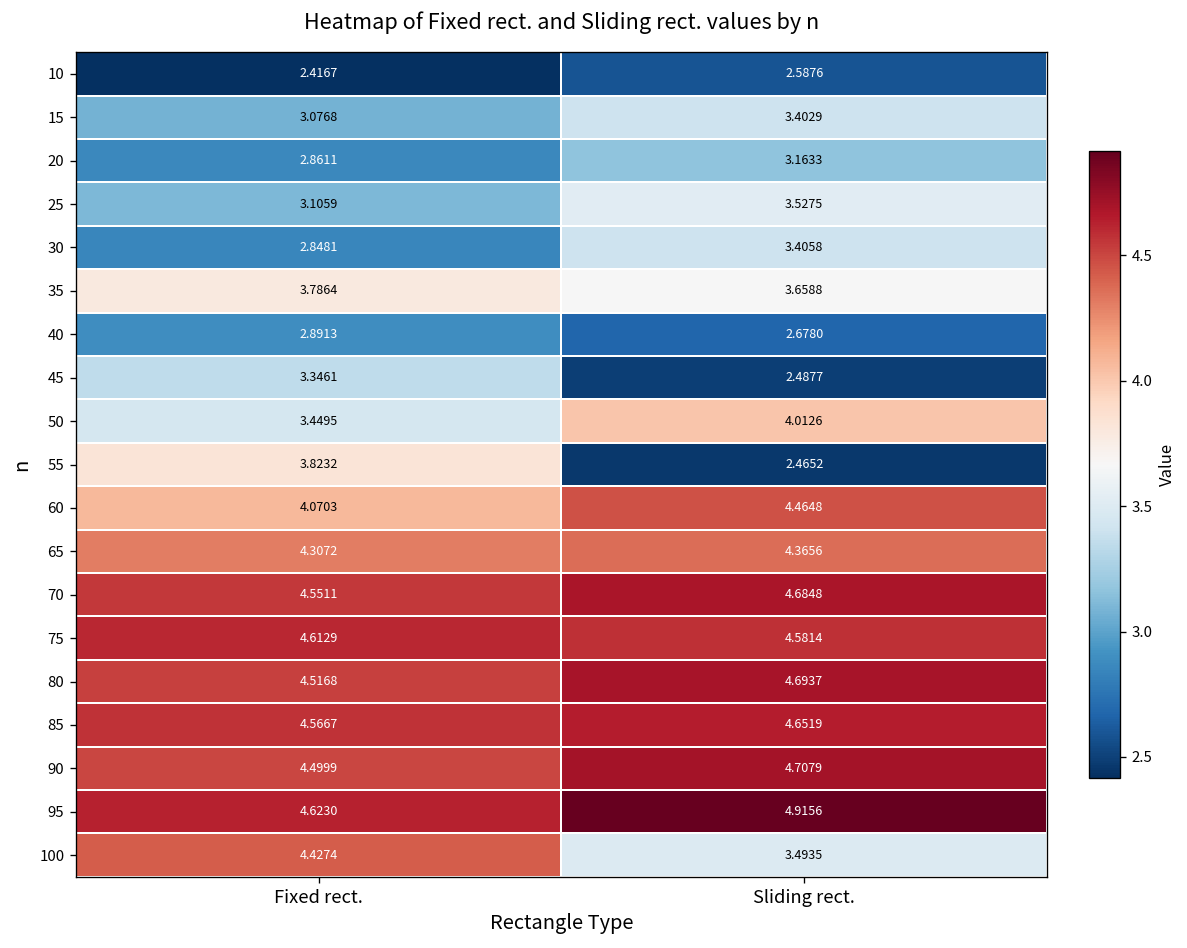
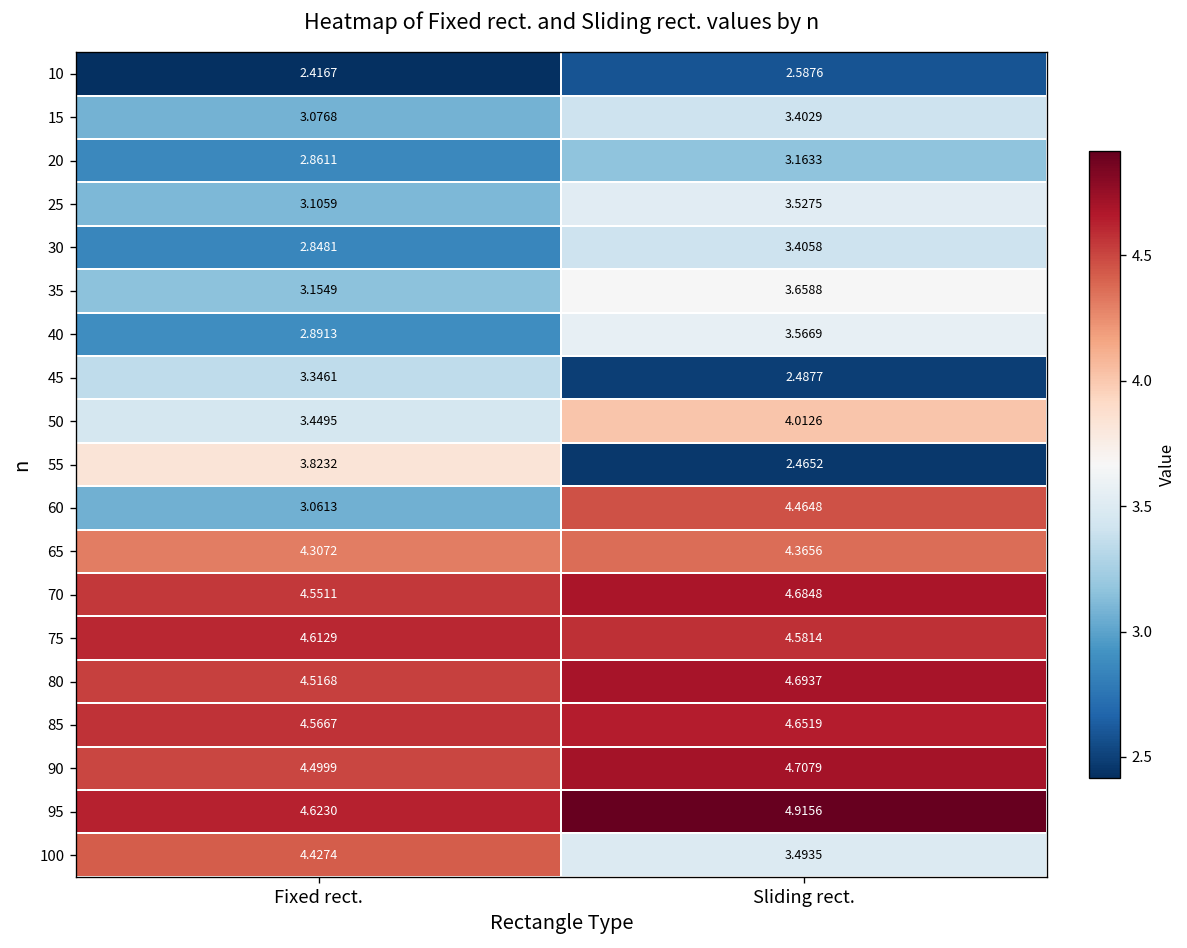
  {
    "10": {
      "Fixed rect.": 2.4167,
      "Sliding rect.": 2.5876
    },
    "15": {
      "Fixed rect.": 3.0768,
      "Sliding rect.": 3.4029
    },
    "20": {
      "Fixed rect.": 2.8611,
      "Sliding rect.": 3.1633
    },
    "25": {
      "Fixed rect.": 3.1059,
      "Sliding rect.": 3.5275
    },
    "30": {
      "Fixed rect.": 2.8481,
      "Sliding rect.": 3.4058
    },
    "35": {
-     "Fixed rect.": 3.7864,
+     "Fixed rect.": 3.1549,
      "Sliding rect.": 3.6588
    },
    "40": {
      "Fixed rect.": 2.8913,
-     "Sliding rect.": 2.6780
+     "Sliding rect.": 3.5669
    },
    "45": {
      "Fixed rect.": 3.3461,
      "Sliding rect.": 2.4877
    },
    "50": {
      "Fixed rect.": 3.4495,
      "Sliding rect.": 4.0126
    },
    "55": {
      "Fixed rect.": 3.8232,
      "Sliding rect.": 2.4652
    },
    "60": {
-     "Fixed rect.": 4.0703,
+     "Fixed rect.": 3.0613,
      "Sliding rect.": 4.4648
    },
    "65": {
      "Fixed rect.": 4.3072,
      "Sliding rect.": 4.3656
    },
    "70": {
      "Fixed rect.": 4.5511,
      "Sliding rect.": 4.6848
    },
    "75": {
      "Fixed rect.": 4.6129,
      "Sliding rect.": 4.5814
    },
    "80": {
      "Fixed rect.": 4.5168,
      "Sliding rect.": 4.6937
    },
    "85": {
      "Fixed rect.": 4.5667,
      "Sliding rect.": 4.6519
    },
    "90": {
      "Fixed rect.": 4.4999,
      "Sliding rect.": 4.7079
    },
    "95": {
      "Fixed rect.": 4.6230,
      "Sliding rect.": 4.9156
    },
    "100": {
      "Fixed rect.": 4.4274,
      "Sliding rect.": 3.4935
    }
  }
